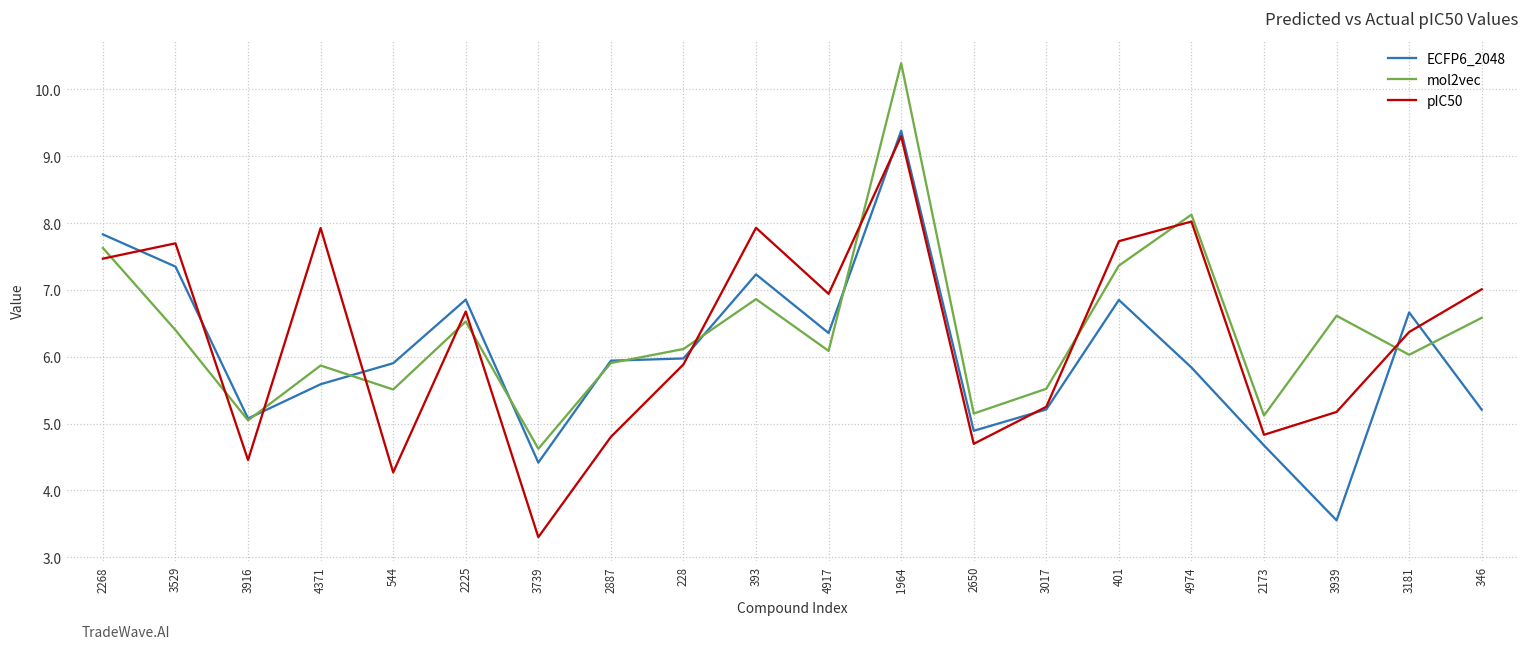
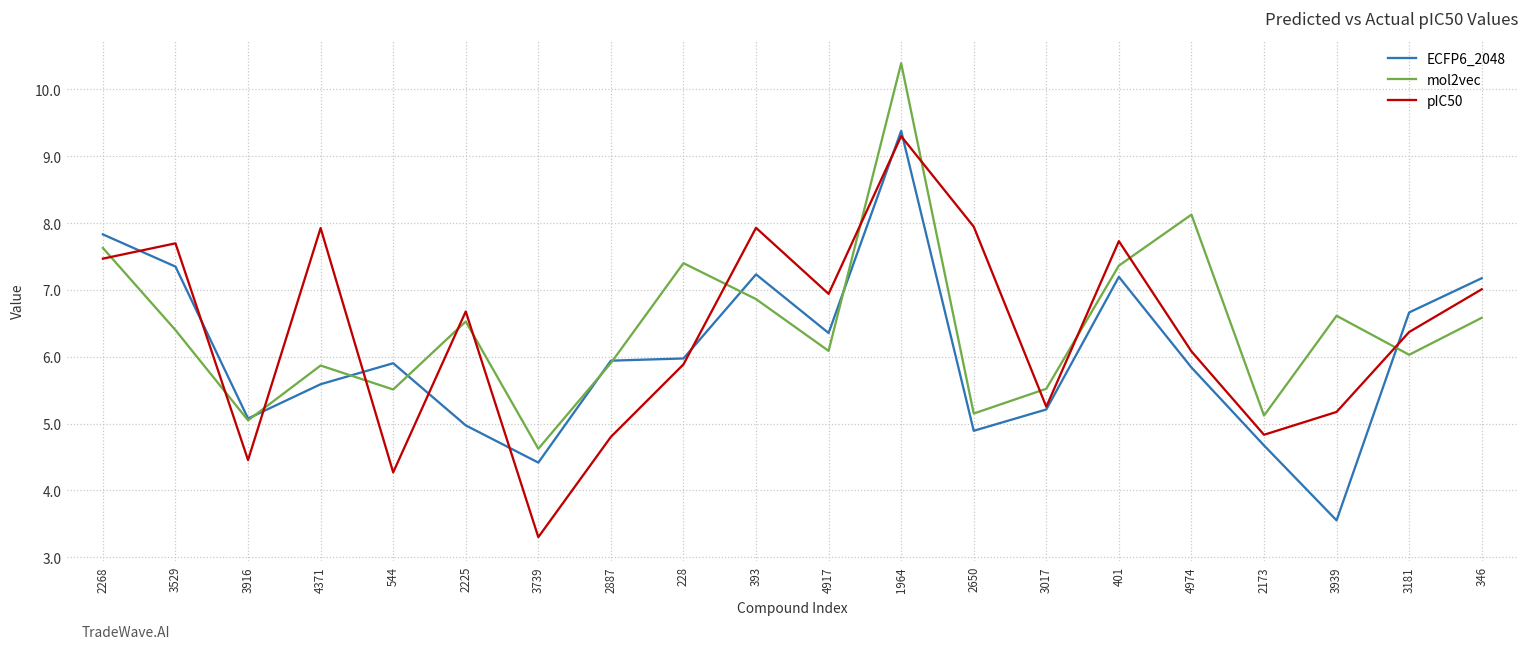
  {
    "ECFP6_2048": {
      "2268": 7.8,
      "3529": 7.3,
      "4371": 5.6,
      "544": 5.9,
-     "2225": 6.9,
+     "2225": 5.0,
      "3739": 4.4,
      "228": 6.0,
      "393": 7.2,
      "4917": 6.4,
      "1964": 9.4,
      "2650": 4.9,
-     "401": 6.9,
+     "401": 7.2,
      "4974": 5.8,
      "2173": 4.7,
      "3939": 3.6,
      "3181": 6.7,
-     "346": 5.2
+     "346": 7.2
    },
    "mol2vec": {
      "2268": 7.6,
      "3529": 6.4,
      "4371": 5.9,
      "544": 5.5,
      "2225": 6.5,
      "3739": 4.6,
-     "228": 6.1,
+     "228": 7.4,
      "393": 6.9,
      "4917": 6.1,
      "1964": 10.4,
      "2650": 5.2,
      "3017": 5.5,
      "401": 7.4,
      "4974": 8.1,
      "2173": 5.1,
      "3939": 6.6,
      "3181": 6.0,
      "346": 6.6
    },
    "pIC50": {
      "2268": 7.5,
      "3529": 7.7,
      "3916": 4.5,
      "4371": 7.9,
      "544": 4.3,
      "2225": 6.7,
      "3739": 3.3,
      "2887": 4.8,
      "228": 5.9,
      "393": 7.9,
      "4917": 6.9,
      "1964": 9.3,
-     "2650": 4.7,
+     "2650": 7.9,
      "401": 7.7,
-     "4974": 8.0,
+     "4974": 6.1,
      "2173": 4.8,
      "3939": 5.2,
      "3181": 6.4,
      "346": 7.0
    }
  }
